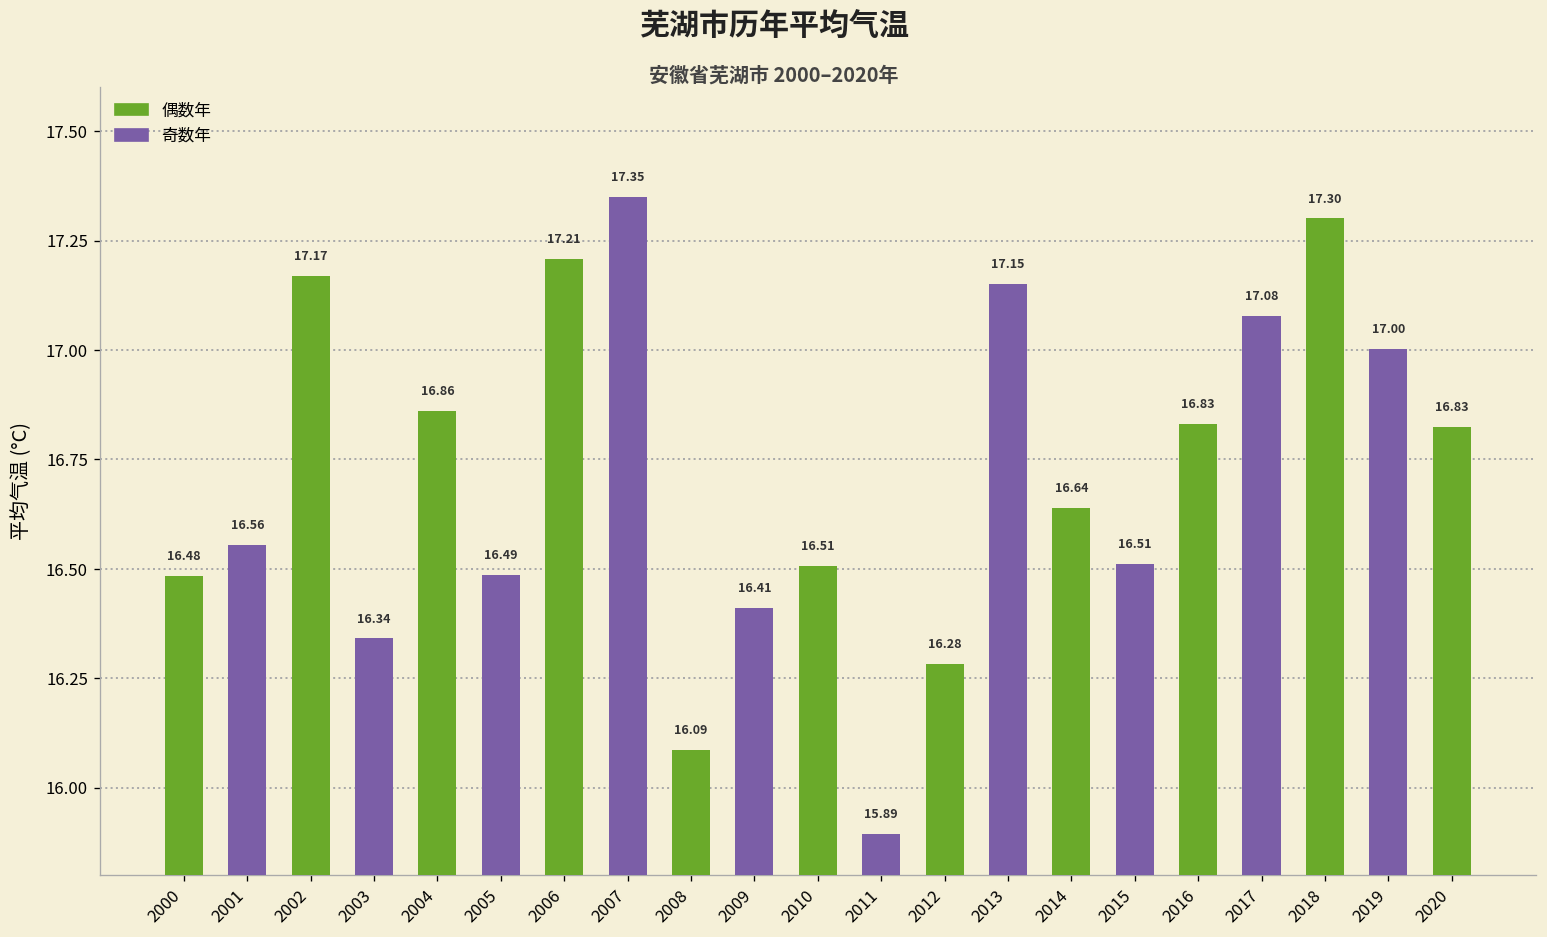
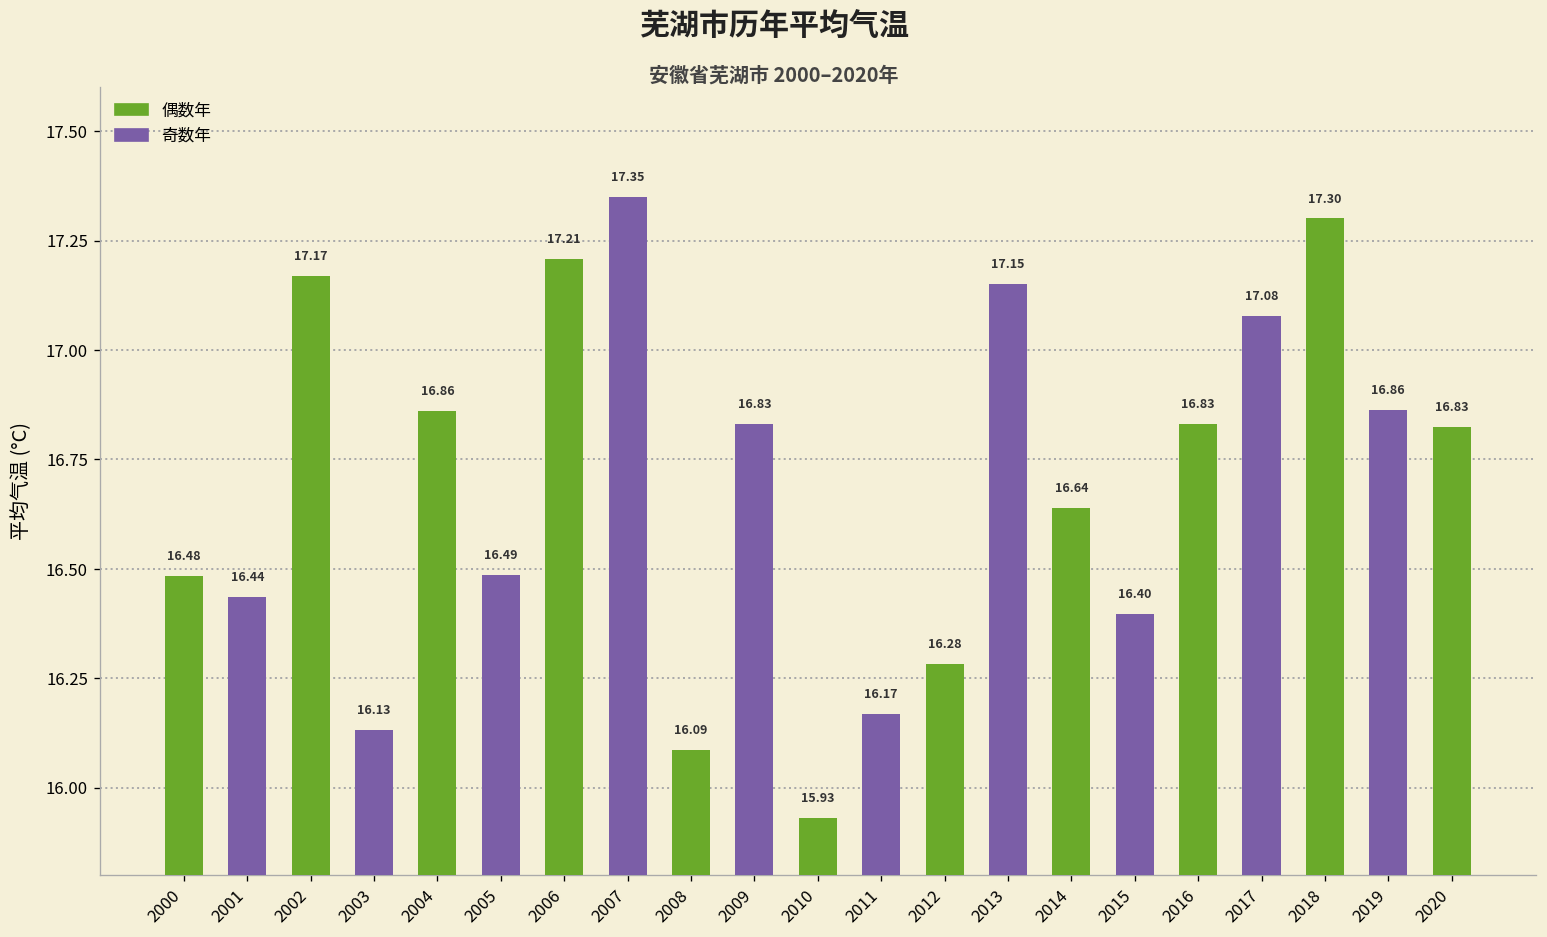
  {
    "2000": 16.48,
-   "2001": 16.56,
+   "2001": 16.44,
    "2002": 17.17,
-   "2003": 16.34,
+   "2003": 16.13,
    "2004": 16.86,
    "2005": 16.49,
    "2006": 17.21,
    "2007": 17.35,
    "2008": 16.09,
-   "2009": 16.41,
-   "2010": 16.51,
-   "2011": 15.89,
+   "2009": 16.83,
+   "2010": 15.93,
+   "2011": 16.17,
    "2012": 16.28,
    "2013": 17.15,
    "2014": 16.64,
-   "2015": 16.51,
+   "2015": 16.40,
    "2016": 16.83,
    "2017": 17.08,
    "2018": 17.30,
-   "2019": 17.00,
+   "2019": 16.86,
    "2020": 16.83
  }
